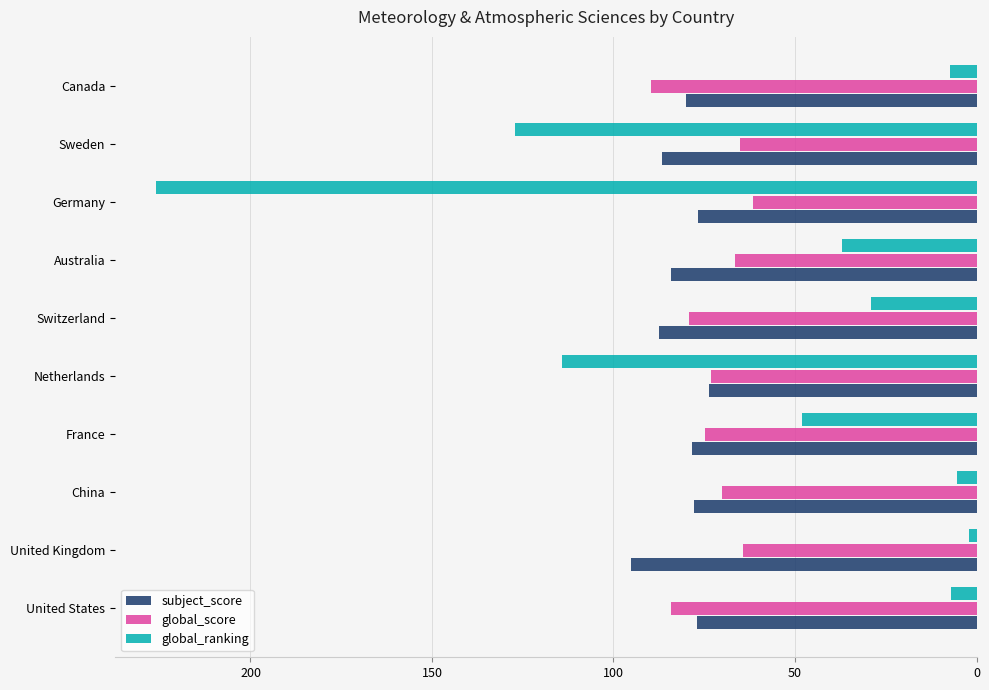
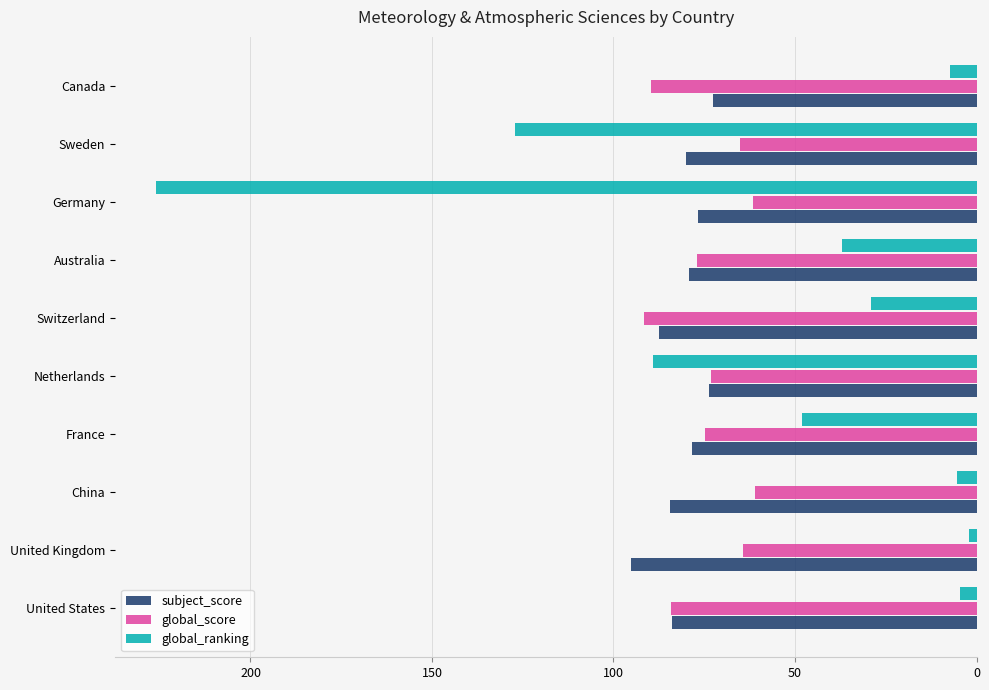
  {
    "subject_score": {
-     "Canada": 80,
-     "Sweden": 87,
+     "Canada": 73,
+     "Sweden": 80,
      "Germany": 77,
-     "Australia": 84,
+     "Australia": 79,
      "Switzerland": 88,
      "Netherlands": 74,
      "France": 79,
-     "China": 78,
+     "China": 85,
      "United Kingdom": 95,
-     "United States": 77
+     "United States": 84
    },
    "global_score": {
      "Canada": 90,
      "Sweden": 65,
      "Germany": 62,
-     "Australia": 67,
-     "Switzerland": 79,
+     "Australia": 77,
+     "Switzerland": 92,
      "Netherlands": 73,
      "France": 75,
-     "China": 70,
+     "China": 61,
      "United Kingdom": 64,
      "United States": 84
    },
    "global_ranking": {
      "Canada": 7,
      "Sweden": 127,
      "Germany": 226,
      "Australia": 37,
      "Switzerland": 29,
-     "Netherlands": 114,
+     "Netherlands": 89,
      "France": 48,
      "China": 5,
      "United Kingdom": 2,
-     "United States": 7
+     "United States": 5
    }
  }
